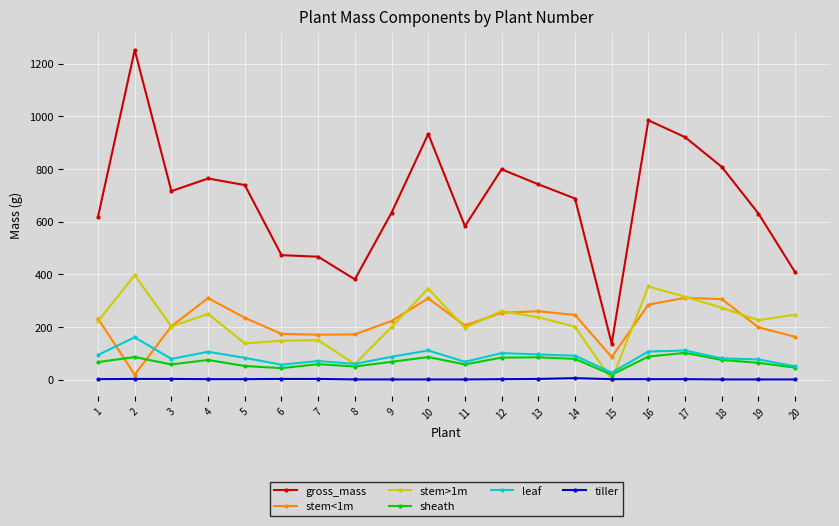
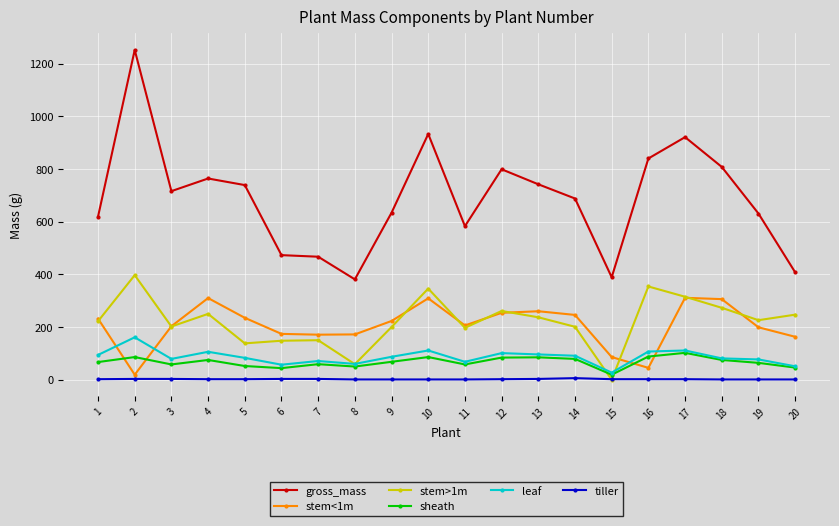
  {
    "gross_mass": {
      "1": 620,
      "2": 1250,
      "3": 720,
      "4": 760,
      "5": 740,
      "6": 470,
      "7": 470,
      "8": 380,
      "9": 630,
      "10": 930,
      "11": 580,
      "12": 800,
      "13": 740,
      "14": 690,
-     "15": 140,
-     "16": 990,
+     "15": 390,
+     "16": 840,
      "17": 920,
      "18": 810,
      "19": 630,
      "20": 410
    },
    "stem<1m": {
      "1": 230,
      "2": 20,
      "4": 310,
      "5": 240,
      "6": 170,
      "7": 170,
      "8": 170,
      "9": 220,
      "10": 310,
      "13": 260,
      "14": 250,
      "15": 90,
-     "16": 290,
+     "16": 50,
      "18": 310,
      "19": 200,
      "20": 160
    },
    "stem>1m": {
      "1": 220,
      "2": 400,
      "4": 250,
      "5": 140,
      "6": 150,
      "7": 150,
      "9": 200,
      "10": 350,
      "13": 240,
      "14": 200,
      "16": 350,
      "18": 270,
      "19": 230,
      "20": 250
    },
    "sheath": {
      "1": 70,
      "2": 90,
      "3": 60,
      "4": 80,
      "5": 50,
      "6": 40,
      "7": 60,
      "9": 70,
      "10": 90,
      "11": 60,
      "12": 80,
      "13": 90,
      "14": 80,
      "16": 90,
      "19": 60
    },
    "leaf": {
      "1": 90,
      "2": 160,
      "3": 80,
      "4": 110,
      "5": 80,
      "6": 60,
      "7": 70,
      "9": 90,
      "10": 110,
      "11": 70,
      "12": 100,
      "13": 100,
      "14": 90,
      "16": 110,
      "19": 80
    },
    "tiller": {
      "1": 0,
      "2": 0,
      "3": 0,
      "4": 0,
      "5": 0,
      "6": 0,
      "7": 0,
      "8": 0,
      "9": 0,
      "10": 0,
      "11": 0,
      "12": 0,
      "13": 0,
      "14": 10,
      "16": 0,
      "17": 0,
      "18": 0,
      "19": 0,
      "20": 0
    }
  }
